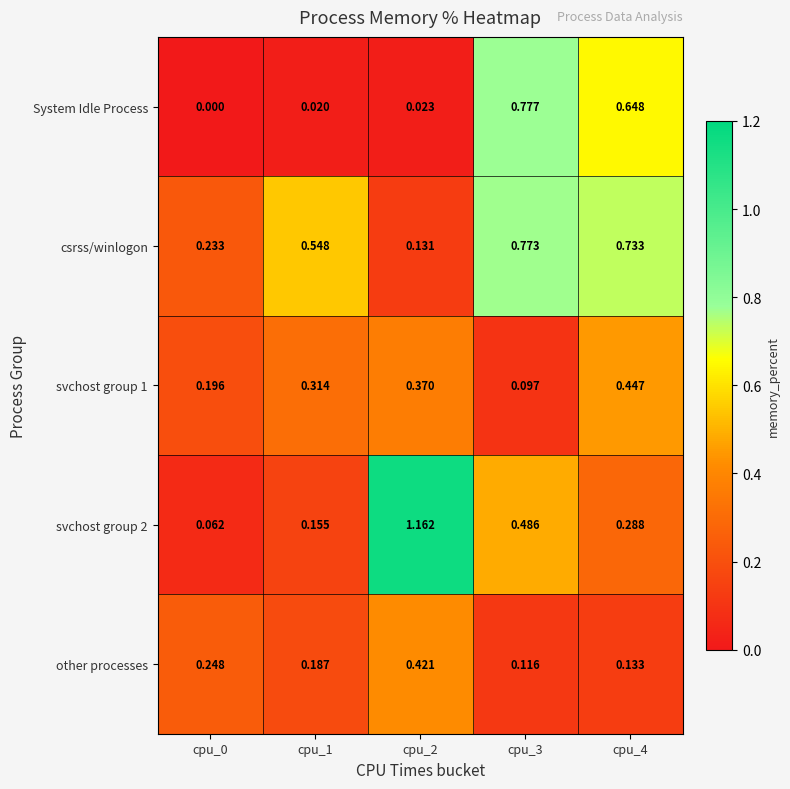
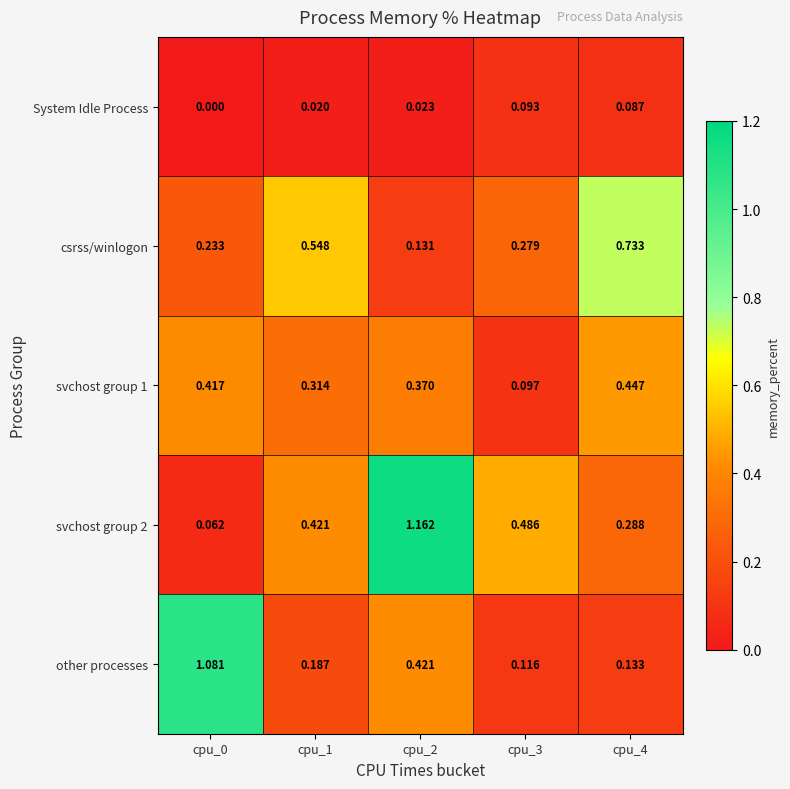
  {
    "System Idle Process": {
      "cpu_0": 0.000,
      "cpu_1": 0.020,
      "cpu_2": 0.023,
-     "cpu_3": 0.777,
-     "cpu_4": 0.648
+     "cpu_3": 0.093,
+     "cpu_4": 0.087
    },
    "csrss/winlogon": {
      "cpu_0": 0.233,
      "cpu_1": 0.548,
      "cpu_2": 0.131,
-     "cpu_3": 0.773,
+     "cpu_3": 0.279,
      "cpu_4": 0.733
    },
    "svchost group 1": {
-     "cpu_0": 0.196,
+     "cpu_0": 0.417,
      "cpu_1": 0.314,
      "cpu_2": 0.370,
      "cpu_3": 0.097,
      "cpu_4": 0.447
    },
    "svchost group 2": {
      "cpu_0": 0.062,
-     "cpu_1": 0.155,
+     "cpu_1": 0.421,
      "cpu_2": 1.162,
      "cpu_3": 0.486,
      "cpu_4": 0.288
    },
    "other processes": {
-     "cpu_0": 0.248,
+     "cpu_0": 1.081,
      "cpu_1": 0.187,
      "cpu_2": 0.421,
      "cpu_3": 0.116,
      "cpu_4": 0.133
    }
  }
